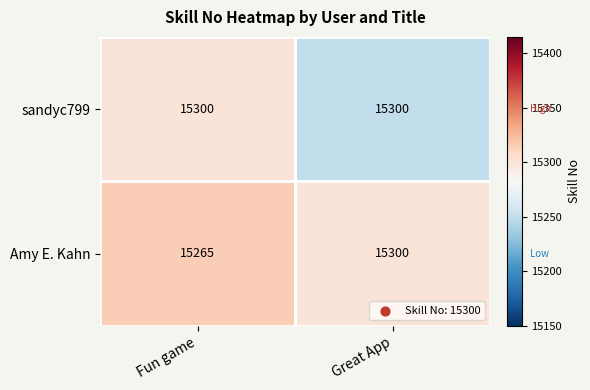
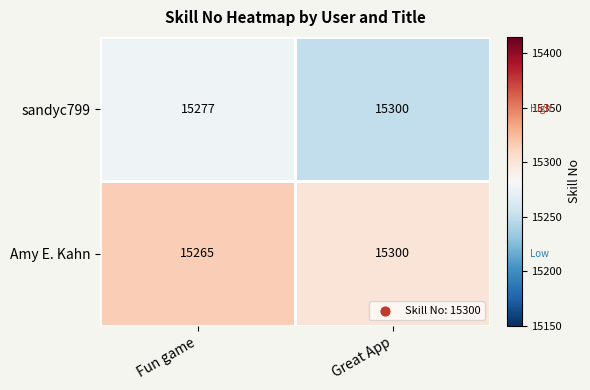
  {
    "sandyc799": {
-     "Fun game": 15300,
+     "Fun game": 15277,
      "Great App": 15300
    },
    "Amy E. Kahn": {
      "Fun game": 15265,
      "Great App": 15300
    }
  }
